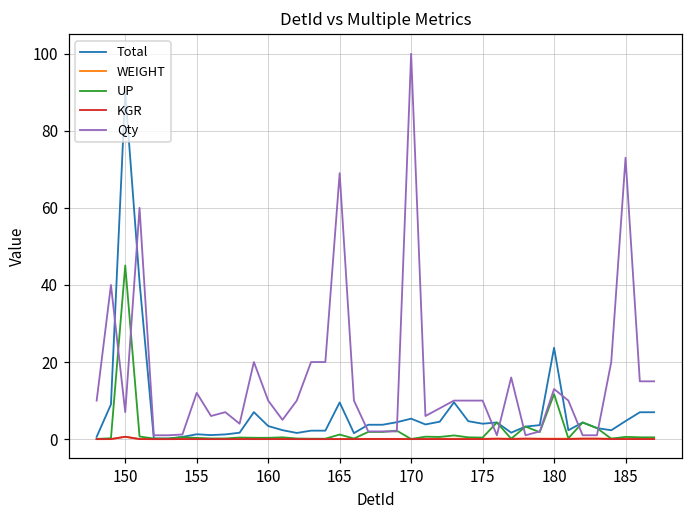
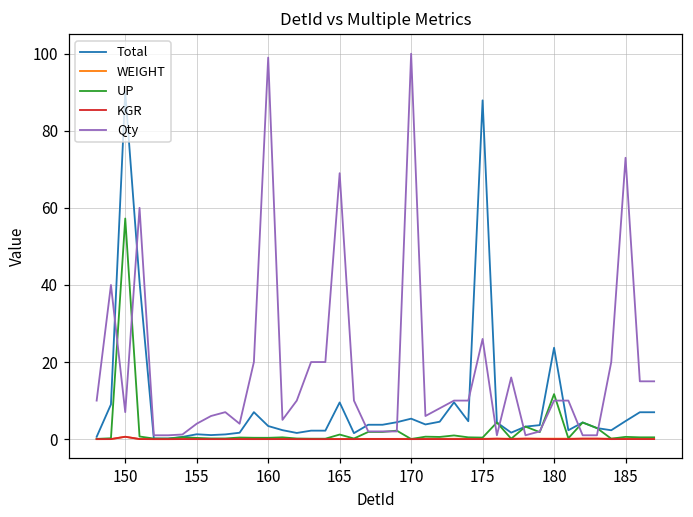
  {
    "Total": {
      "155": 1,
      "160": 3,
      "165": 10,
      "170": 5,
-     "175": 4,
+     "175": 88,
      "180": 24,
      "185": 5
    },
    "KGR": {
      "150": 1,
      "165": 0,
      "180": 0
    },
    "UP": {
-     "150": 45,
+     "150": 57,
      "165": 1,
      "180": 12
    },
    "Qty": {
      "150": 7,
-     "155": 12,
-     "160": 10,
+     "155": 4,
+     "160": 99,
      "165": 69,
      "170": 100,
-     "175": 10,
-     "180": 13,
+     "175": 26,
+     "180": 10,
      "185": 73
    }
  }
